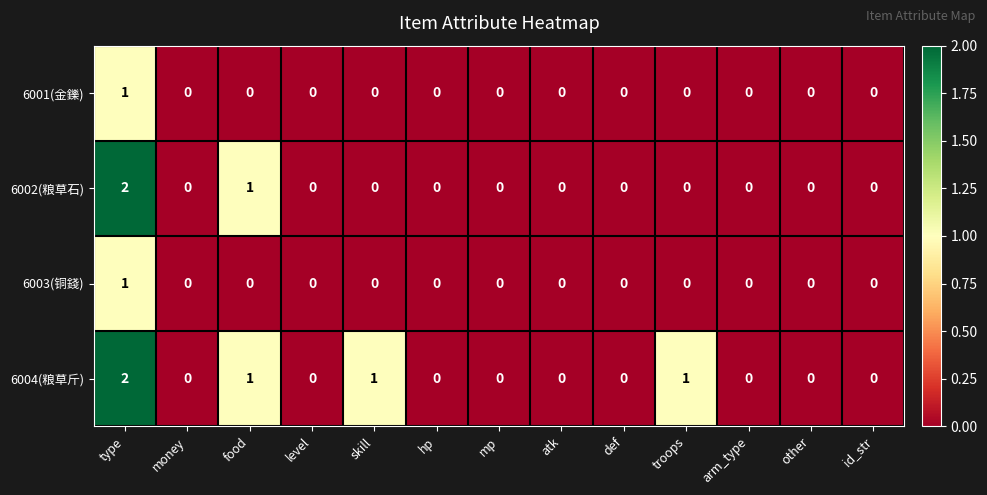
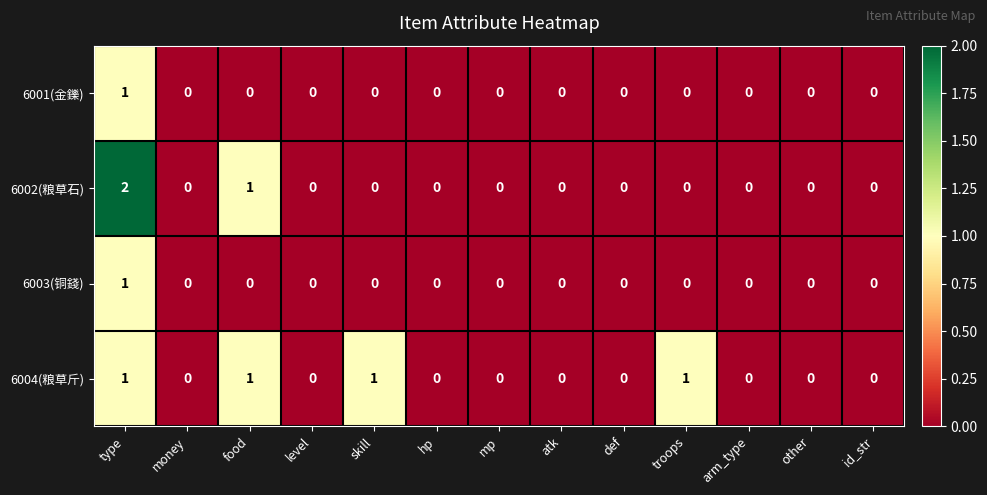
  {
    "6001(金鑠)": {
      "type": 1,
      "money": 0,
      "food": 0,
      "level": 0,
      "skill": 0,
      "hp": 0,
      "mp": 0,
      "atk": 0,
      "def": 0,
      "troops": 0,
      "arm_type": 0,
      "other": 0,
      "id_str": 0
    },
    "6002(粮草石)": {
      "type": 2,
      "money": 0,
      "food": 1,
      "level": 0,
      "skill": 0,
      "hp": 0,
      "mp": 0,
      "atk": 0,
      "def": 0,
      "troops": 0,
      "arm_type": 0,
      "other": 0,
      "id_str": 0
    },
    "6003(铜錢)": {
      "type": 1,
      "money": 0,
      "food": 0,
      "level": 0,
      "skill": 0,
      "hp": 0,
      "mp": 0,
      "atk": 0,
      "def": 0,
      "troops": 0,
      "arm_type": 0,
      "other": 0,
      "id_str": 0
    },
    "6004(粮草斤)": {
-     "type": 2,
+     "type": 1,
      "money": 0,
      "food": 1,
      "level": 0,
      "skill": 1,
      "hp": 0,
      "mp": 0,
      "atk": 0,
      "def": 0,
      "troops": 1,
      "arm_type": 0,
      "other": 0,
      "id_str": 0
    }
  }
